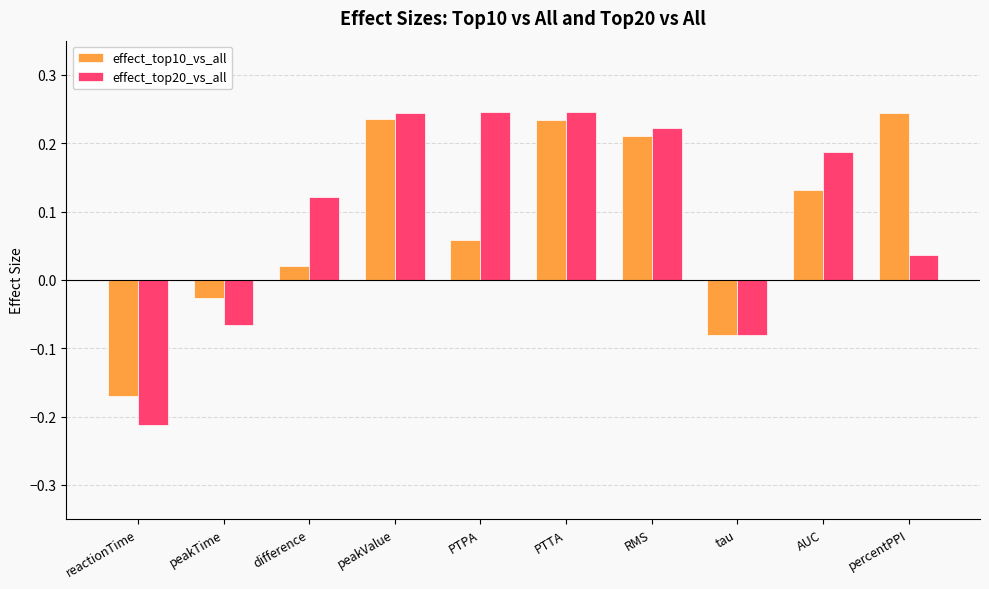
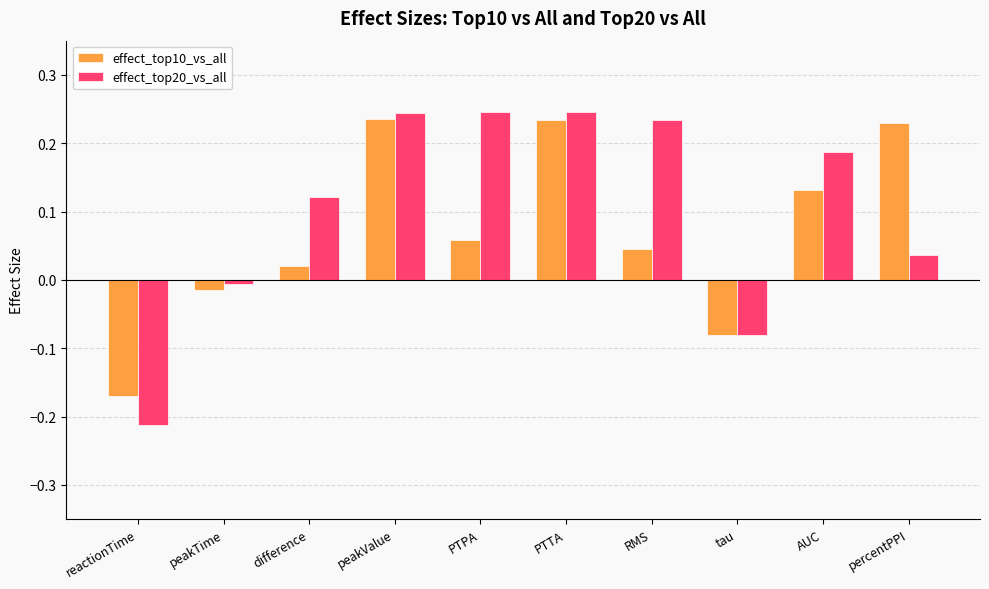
  {
    "effect_top10_vs_all": {
      "reactionTime": -0.17,
-     "peakTime": -0.03,
+     "peakTime": -0.01,
      "difference": 0.02,
      "peakValue": 0.23,
      "PTPA": 0.06,
      "PTTA": 0.23,
-     "RMS": 0.21,
+     "RMS": 0.04,
      "tau": -0.08,
      "AUC": 0.13,
-     "percentPPI": 0.24
+     "percentPPI": 0.23
    },
    "effect_top20_vs_all": {
      "reactionTime": -0.21,
-     "peakTime": -0.07,
+     "peakTime": -0.01,
      "difference": 0.12,
      "peakValue": 0.24,
      "PTPA": 0.25,
      "PTTA": 0.25,
-     "RMS": 0.22,
+     "RMS": 0.23,
      "tau": -0.08,
      "AUC": 0.19,
      "percentPPI": 0.04
    }
  }
